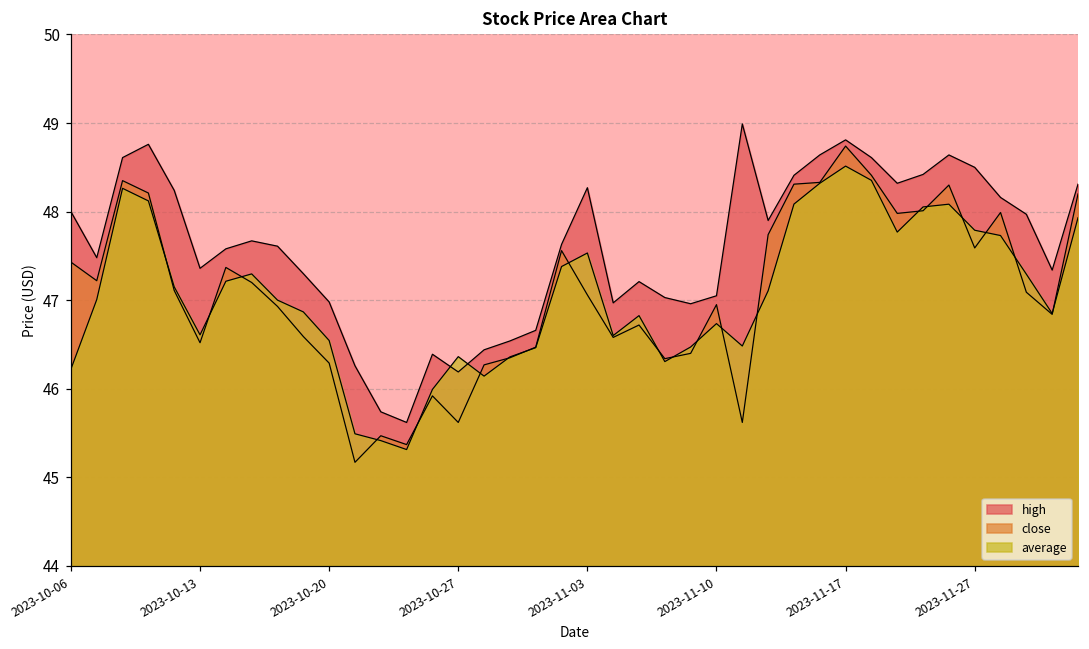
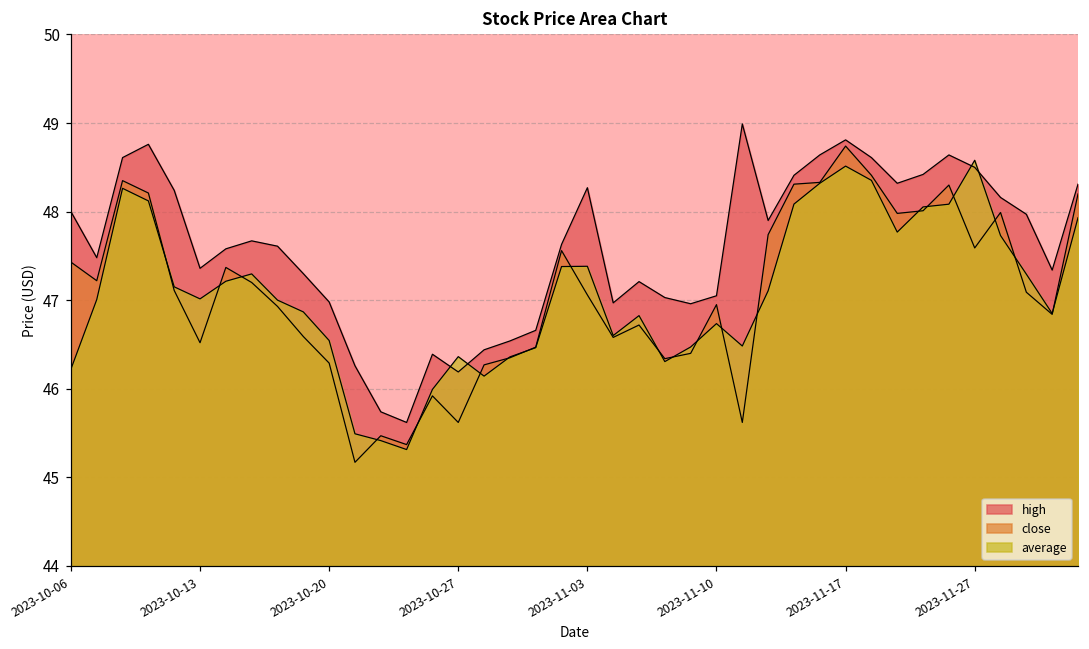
  {
    "average": {
      "2023-10-06": 46.2,
-     "2023-10-13": 46.6,
+     "2023-10-13": 47.0,
      "2023-10-20": 46.5,
      "2023-10-27": 46.4,
-     "2023-11-03": 47.5,
+     "2023-11-03": 47.4,
      "2023-11-10": 46.7,
      "2023-11-17": 48.5,
-     "2023-11-27": 47.8
+     "2023-11-27": 48.6
    }
  }
